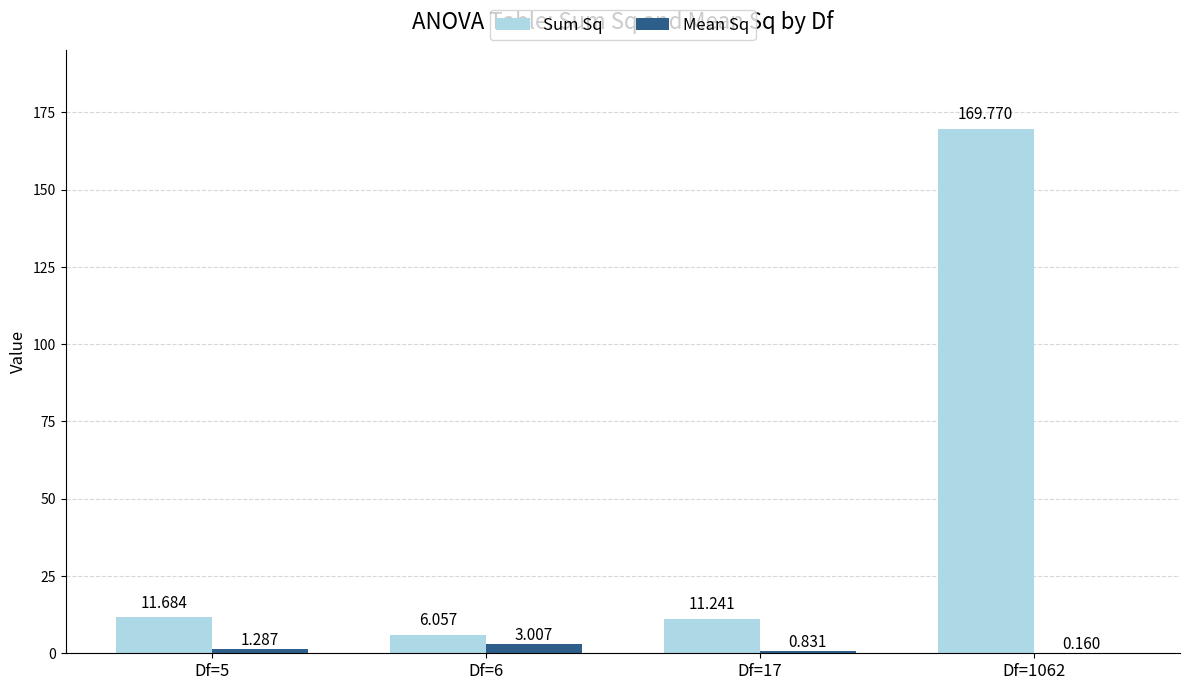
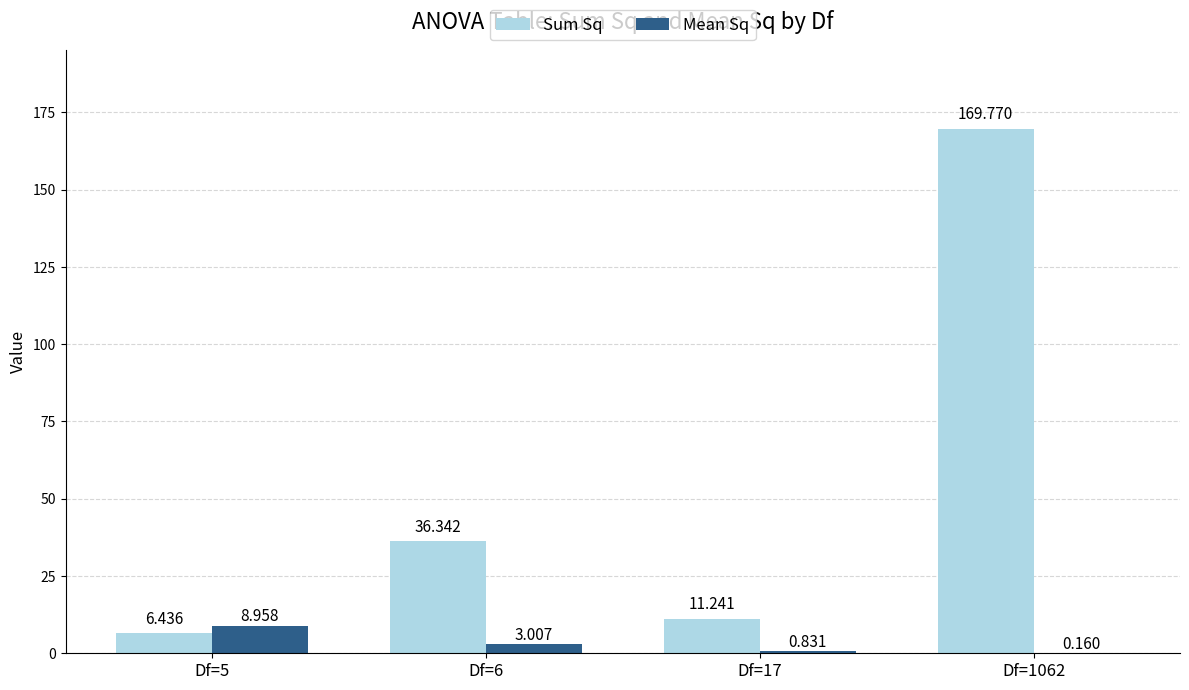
  {
    "Sum Sq": {
-     "Df=5": 11.684,
-     "Df=6": 6.057,
+     "Df=5": 6.436,
+     "Df=6": 36.342,
      "Df=17": 11.241,
      "Df=1062": 169.770
    },
    "Mean Sq": {
-     "Df=5": 1.287,
+     "Df=5": 8.958,
      "Df=6": 3.007,
      "Df=17": 0.831,
      "Df=1062": 0.160
    }
  }
